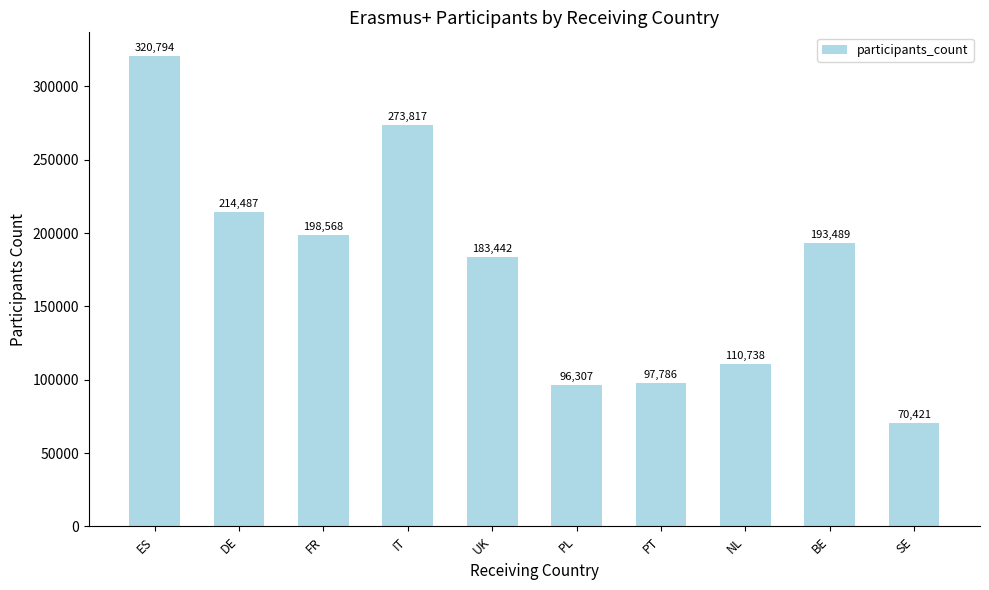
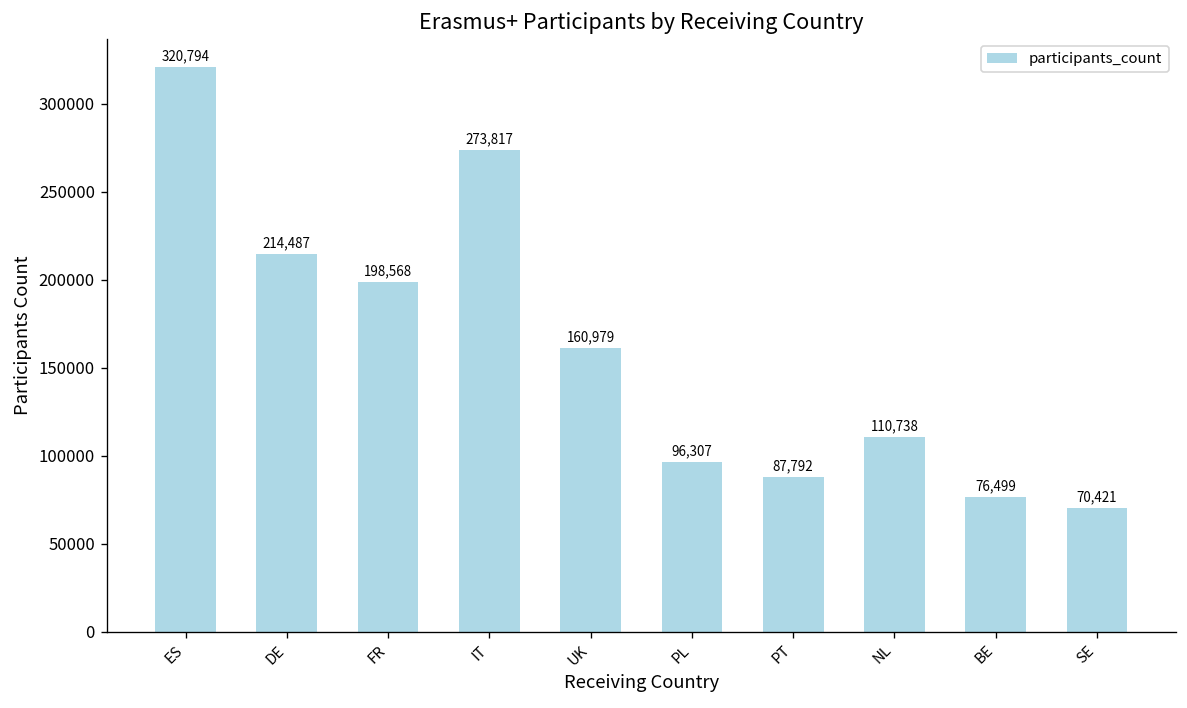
  {
    "ES": "320,794",
    "DE": "214,487",
    "FR": "198,568",
    "IT": "273,817",
-   "UK": "183,442",
+   "UK": "160,979",
    "PL": "96,307",
-   "PT": "97,786",
+   "PT": "87,792",
    "NL": "110,738",
-   "BE": "193,489",
+   "BE": "76,499",
    "SE": "70,421"
  }
